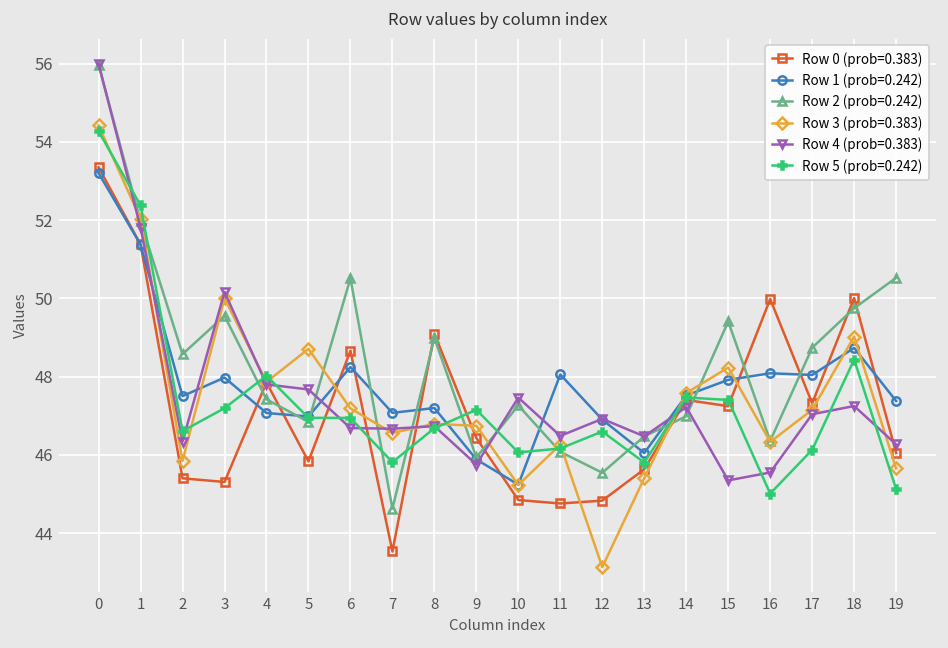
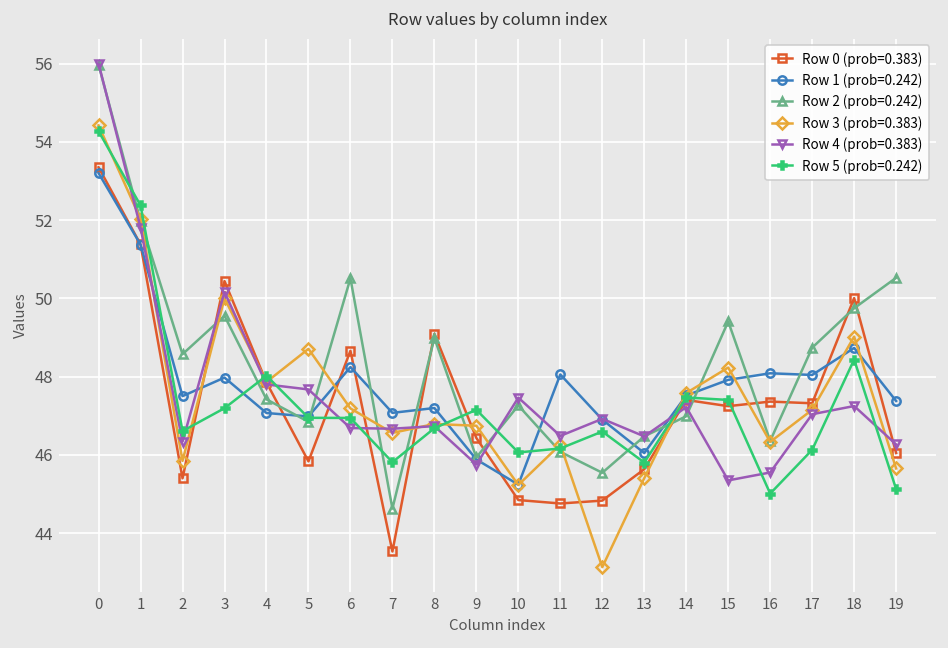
  {
    "Row 0 (prob=0.383)": {
      "0": 53.4,
      "2": 45.4,
-     "3": 45.3,
+     "3": 50.4,
      "5": 45.8,
      "6": 48.7,
      "7": 43.5,
      "8": 49.1,
      "9": 46.4,
      "10": 44.8,
      "11": 44.8,
      "12": 44.8,
      "13": 45.6,
      "15": 47.2,
-     "16": 50.0,
+     "16": 47.4,
      "17": 47.3,
      "18": 50.0,
      "19": 46.1
    },
    "Row 1 (prob=0.242)": {
      "0": 53.2,
      "2": 47.5,
      "3": 48.0,
      "4": 47.1,
      "6": 48.2,
      "7": 47.1,
      "8": 47.2,
      "11": 48.1,
      "13": 46.0,
      "15": 47.9,
      "16": 48.1,
      "17": 48.0,
      "18": 48.7,
      "19": 47.4
    },
    "Row 2 (prob=0.242)": {
      "2": 48.6,
      "3": 49.6,
      "4": 47.4,
      "5": 46.8,
      "6": 50.5,
      "7": 44.6,
      "8": 49.0,
      "10": 47.3,
      "11": 46.1,
      "12": 45.5,
      "14": 47.0,
      "15": 49.4,
      "17": 48.7,
      "18": 49.8,
      "19": 50.5
    },
    "Row 3 (prob=0.383)": {
      "0": 54.4,
      "2": 45.8,
      "3": 50.0,
      "5": 48.7,
      "6": 47.2,
      "7": 46.6,
      "9": 46.7,
      "11": 46.3,
      "12": 43.1,
      "13": 45.4,
      "15": 48.2,
      "17": 47.2,
      "18": 49.0,
      "19": 45.7
    },
    "Row 4 (prob=0.383)": {
      "1": 51.8,
      "2": 46.3,
      "3": 50.2,
      "5": 47.7,
      "6": 46.7,
      "7": 46.7,
      "9": 45.8,
      "10": 47.5,
      "11": 46.5,
      "14": 47.2,
      "15": 45.4,
      "16": 45.6,
      "17": 47.0,
      "18": 47.3,
      "19": 46.3
    },
    "Row 5 (prob=0.242)": {
      "0": 54.3,
      "1": 52.4,
      "2": 46.6,
      "3": 47.2,
      "4": 48.0,
      "6": 46.9,
      "7": 45.8,
      "9": 47.2,
      "10": 46.1,
      "11": 46.2,
      "12": 46.6,
      "13": 45.8,
      "15": 47.4,
      "16": 45.0,
      "17": 46.1,
      "18": 48.4,
      "19": 45.1
    }
  }
